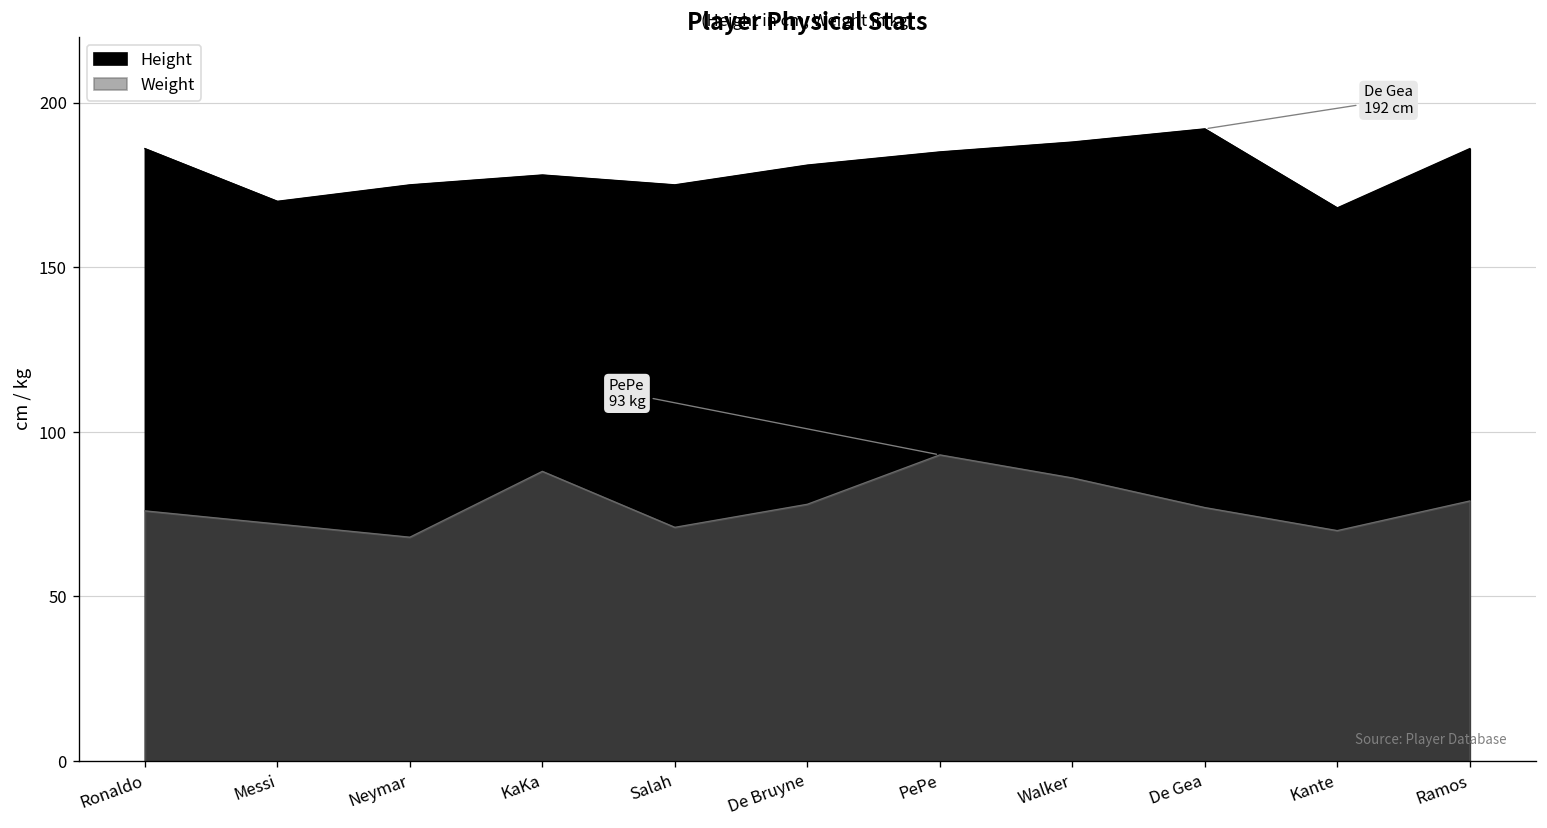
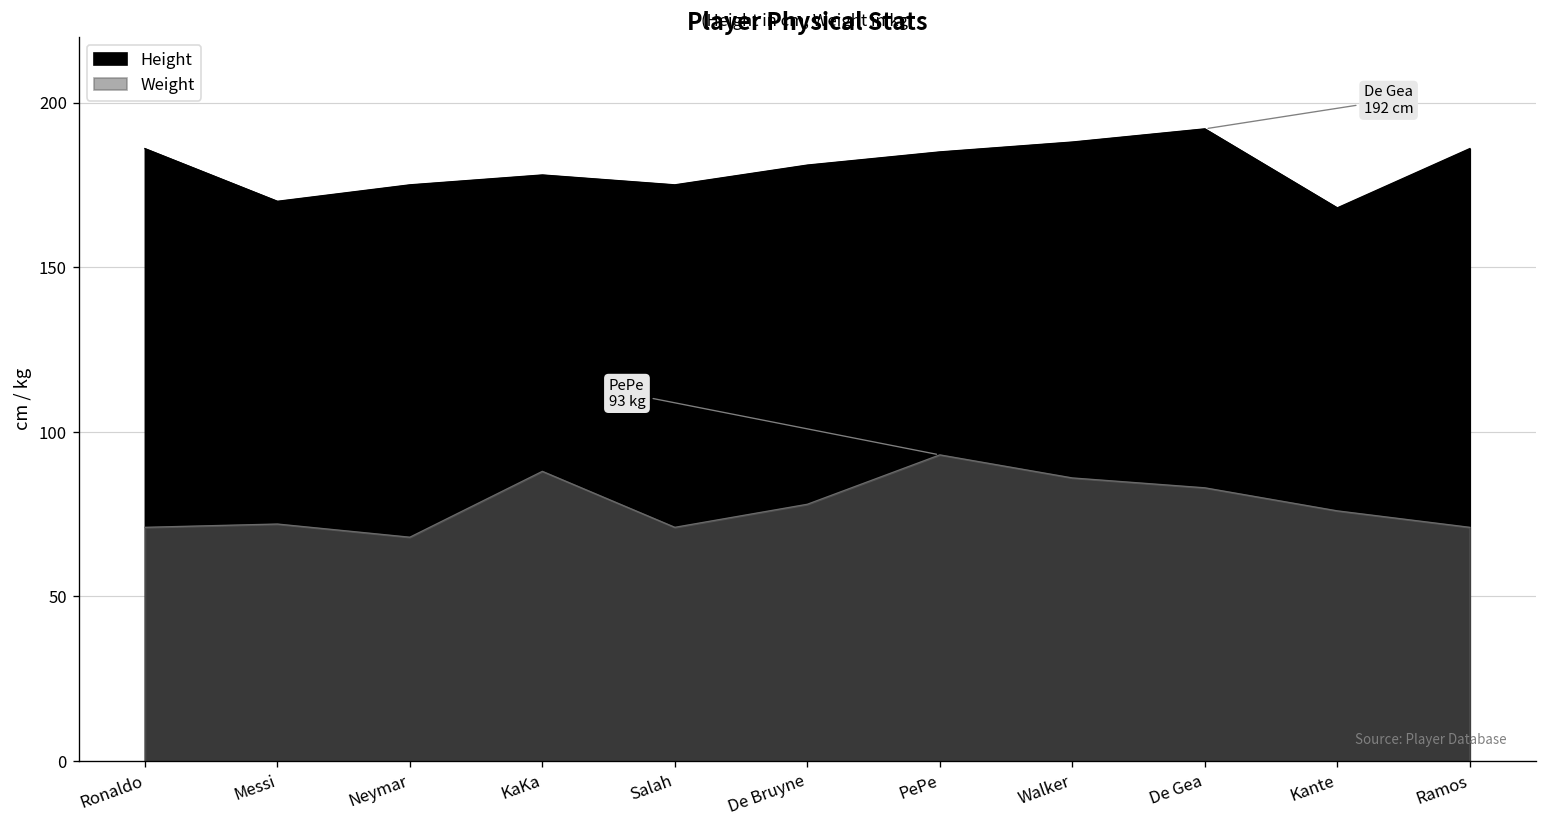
  {
    "Height": {
      "Ronaldo": 186,
      "Messi": 170,
      "Neymar": 175,
      "KaKa": 178,
      "Salah": 175,
      "De Bruyne": 181,
      "PePe": 185,
      "Walker": 188,
      "Kante": 168,
      "Ramos": 186
    },
    "Weight": {
-     "Ronaldo": 76,
+     "Ronaldo": 71,
      "Messi": 72,
      "Neymar": 68,
      "KaKa": 88,
      "Salah": 71,
      "De Bruyne": 78,
      "PePe": 93,
      "Walker": 86,
-     "De Gea": 77,
-     "Kante": 70,
-     "Ramos": 79
+     "De Gea": 83,
+     "Kante": 76,
+     "Ramos": 71
    }
  }
